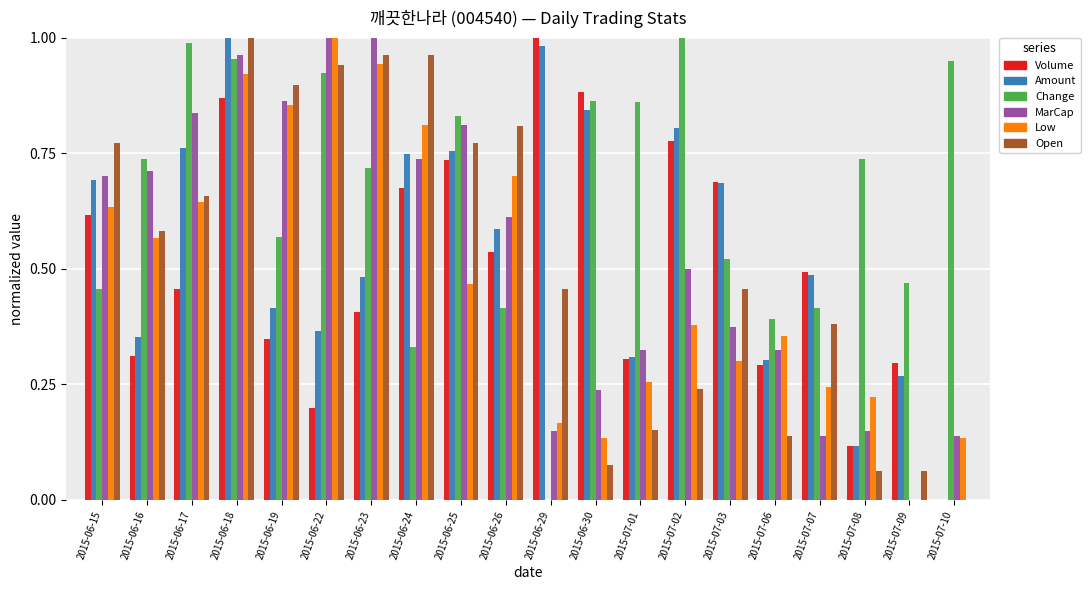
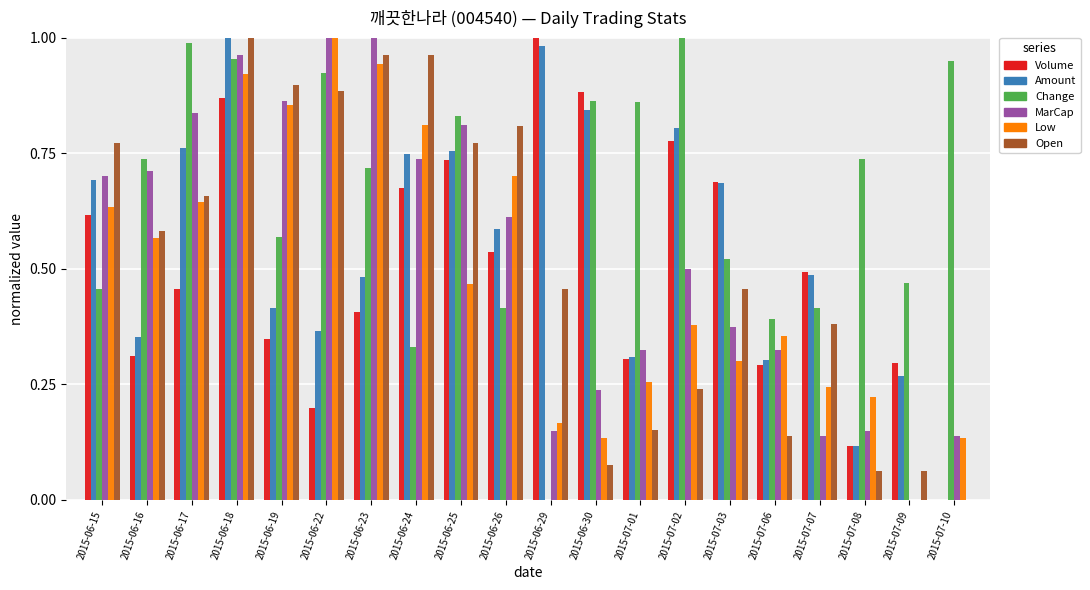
  {
    "Volume": {
      "2015-06-15": 0.62,
      "2015-06-16": 0.31,
      "2015-06-17": 0.46,
      "2015-06-18": 0.87,
      "2015-06-19": 0.35,
      "2015-06-22": 0.20,
      "2015-06-23": 0.41,
      "2015-06-24": 0.67,
      "2015-06-25": 0.74,
      "2015-06-26": 0.54,
      "2015-06-29": 1.00,
      "2015-06-30": 0.88,
      "2015-07-01": 0.31,
      "2015-07-02": 0.78,
      "2015-07-03": 0.69,
      "2015-07-06": 0.29,
      "2015-07-07": 0.49,
      "2015-07-08": 0.12,
      "2015-07-09": 0.30,
      "2015-07-10": 0.00
    },
    "Amount": {
      "2015-06-15": 0.69,
      "2015-06-16": 0.35,
      "2015-06-17": 0.76,
      "2015-06-18": 1.00,
      "2015-06-19": 0.42,
      "2015-06-22": 0.36,
      "2015-06-23": 0.48,
      "2015-06-24": 0.75,
      "2015-06-25": 0.75,
      "2015-06-26": 0.59,
      "2015-06-29": 0.98,
      "2015-06-30": 0.84,
      "2015-07-01": 0.31,
      "2015-07-02": 0.81,
      "2015-07-03": 0.69,
      "2015-07-06": 0.30,
      "2015-07-07": 0.49,
      "2015-07-08": 0.12,
      "2015-07-09": 0.27,
      "2015-07-10": 0.00
    },
    "Change": {
      "2015-06-15": 0.46,
      "2015-06-16": 0.74,
      "2015-06-17": 0.99,
      "2015-06-18": 0.95,
      "2015-06-19": 0.57,
      "2015-06-22": 0.92,
      "2015-06-23": 0.72,
      "2015-06-24": 0.33,
      "2015-06-25": 0.83,
      "2015-06-26": 0.42,
      "2015-06-29": 0.00,
      "2015-06-30": 0.86,
      "2015-07-01": 0.86,
      "2015-07-02": 1.00,
      "2015-07-03": 0.52,
      "2015-07-06": 0.39,
      "2015-07-07": 0.42,
      "2015-07-08": 0.74,
      "2015-07-09": 0.47,
      "2015-07-10": 0.95
    },
    "MarCap": {
      "2015-06-15": 0.70,
      "2015-06-16": 0.71,
      "2015-06-17": 0.84,
      "2015-06-18": 0.96,
      "2015-06-19": 0.86,
      "2015-06-22": 1.00,
      "2015-06-23": 1.00,
      "2015-06-24": 0.74,
      "2015-06-25": 0.81,
      "2015-06-26": 0.61,
      "2015-06-29": 0.15,
      "2015-06-30": 0.24,
      "2015-07-01": 0.33,
      "2015-07-02": 0.50,
      "2015-07-03": 0.38,
      "2015-07-06": 0.33,
      "2015-07-07": 0.14,
      "2015-07-08": 0.15,
      "2015-07-09": 0.00,
      "2015-07-10": 0.14
    },
    "Low": {
      "2015-06-15": 0.63,
      "2015-06-16": 0.57,
      "2015-06-17": 0.64,
      "2015-06-18": 0.92,
      "2015-06-19": 0.86,
      "2015-06-22": 1.00,
      "2015-06-23": 0.94,
      "2015-06-24": 0.81,
      "2015-06-25": 0.47,
      "2015-06-26": 0.70,
      "2015-06-29": 0.17,
      "2015-06-30": 0.13,
      "2015-07-01": 0.26,
      "2015-07-02": 0.38,
      "2015-07-03": 0.30,
      "2015-07-06": 0.36,
      "2015-07-07": 0.24,
      "2015-07-08": 0.22,
      "2015-07-09": 0.00,
      "2015-07-10": 0.13
    },
    "Open": {
      "2015-06-15": 0.77,
      "2015-06-16": 0.58,
      "2015-06-17": 0.66,
      "2015-06-18": 1.00,
      "2015-06-19": 0.90,
-     "2015-06-22": 0.94,
+     "2015-06-22": 0.89,
      "2015-06-23": 0.96,
      "2015-06-24": 0.96,
      "2015-06-25": 0.77,
      "2015-06-26": 0.81,
      "2015-06-29": 0.46,
      "2015-06-30": 0.08,
      "2015-07-01": 0.15,
      "2015-07-02": 0.24,
      "2015-07-03": 0.46,
      "2015-07-06": 0.14,
      "2015-07-07": 0.38,
      "2015-07-08": 0.06,
      "2015-07-09": 0.06,
      "2015-07-10": 0.00
    }
  }
